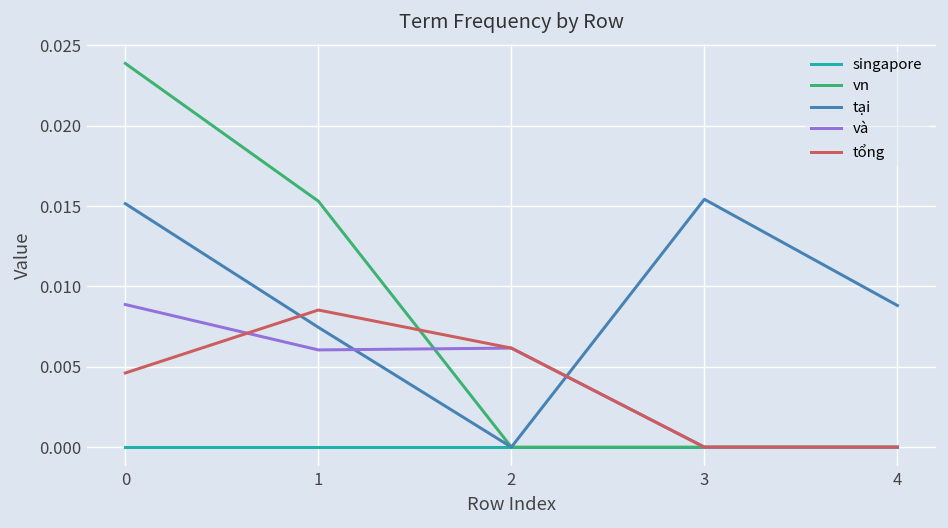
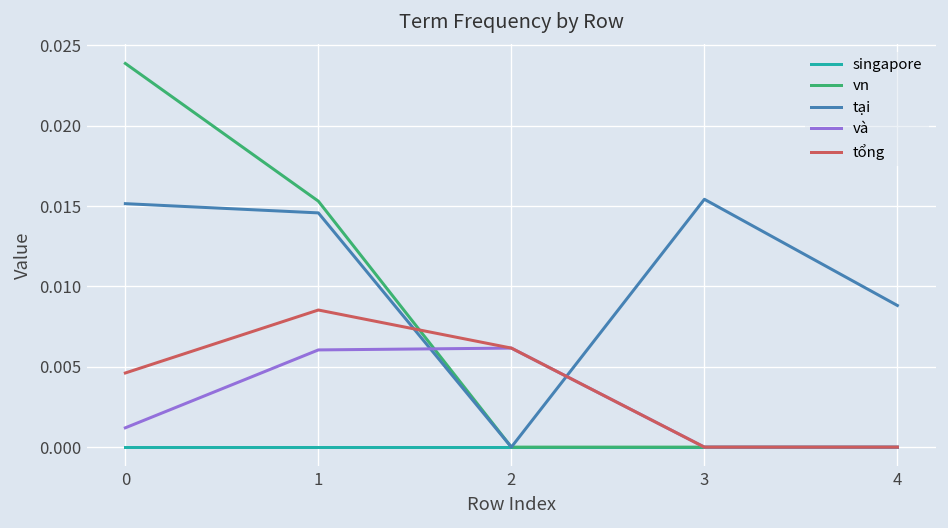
  {
    "singapore": {
      "0": 0.0000,
      "1": 0.0000
    },
    "vn": {
      "0": 0.0239,
      "1": 0.0153
    },
    "tại": {
      "0": 0.0152,
-     "1": 0.0075,
+     "1": 0.0146,
      "3": 0.0154,
      "4": 0.0088
    },
    "và": {
-     "0": 0.0089,
+     "0": 0.0012,
      "1": 0.0060
    },
    "tổng": {
      "0": 0.0046,
      "1": 0.0085
    }
  }
